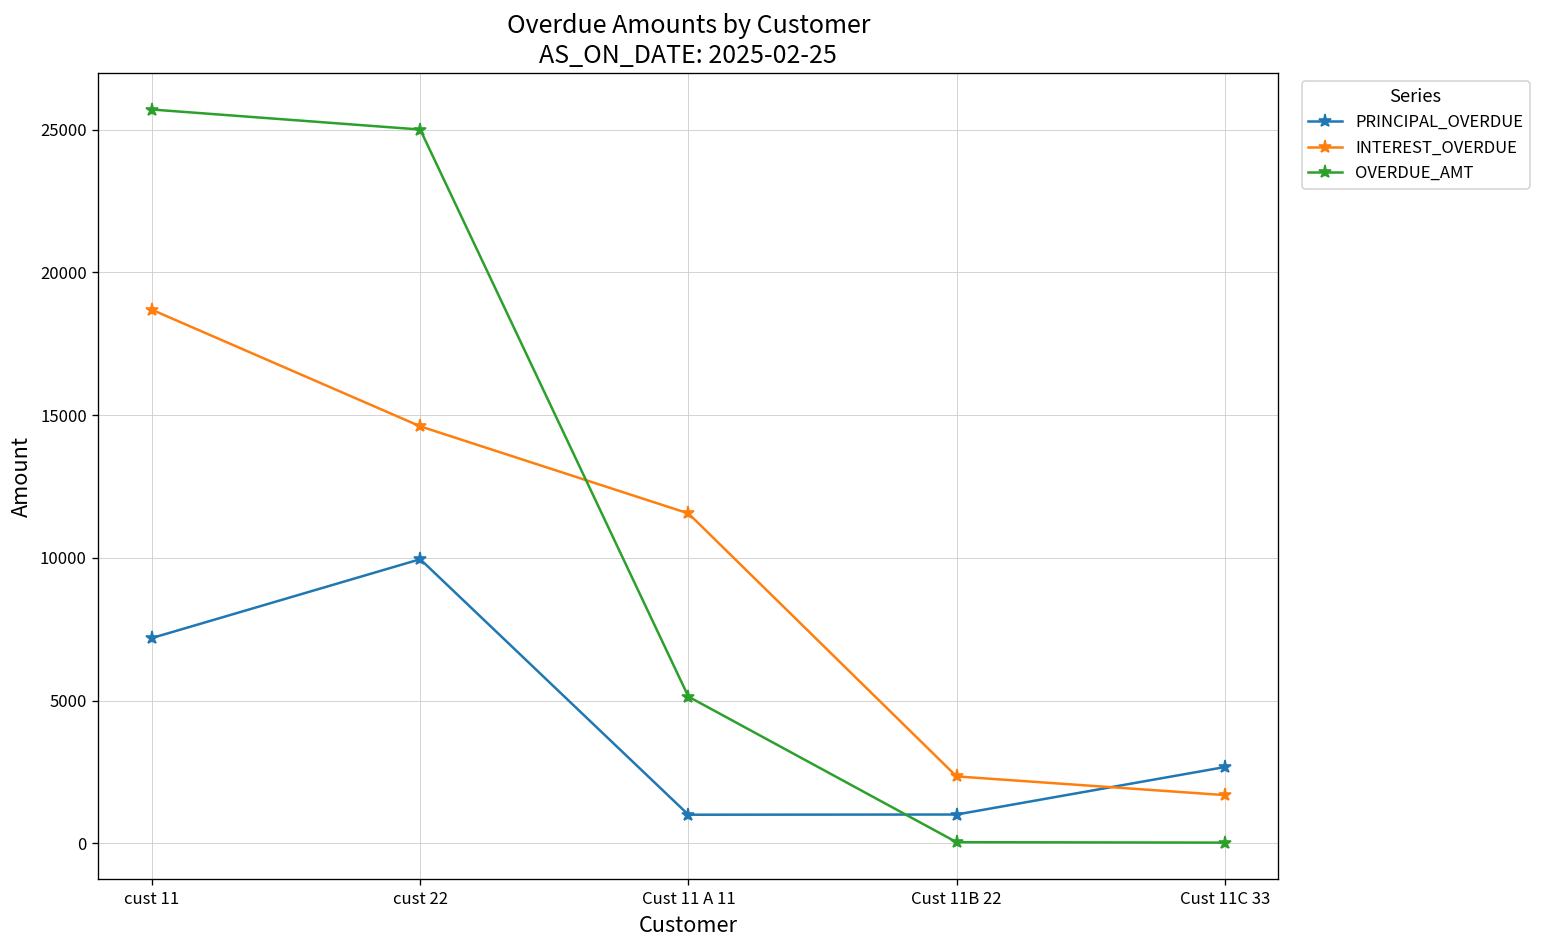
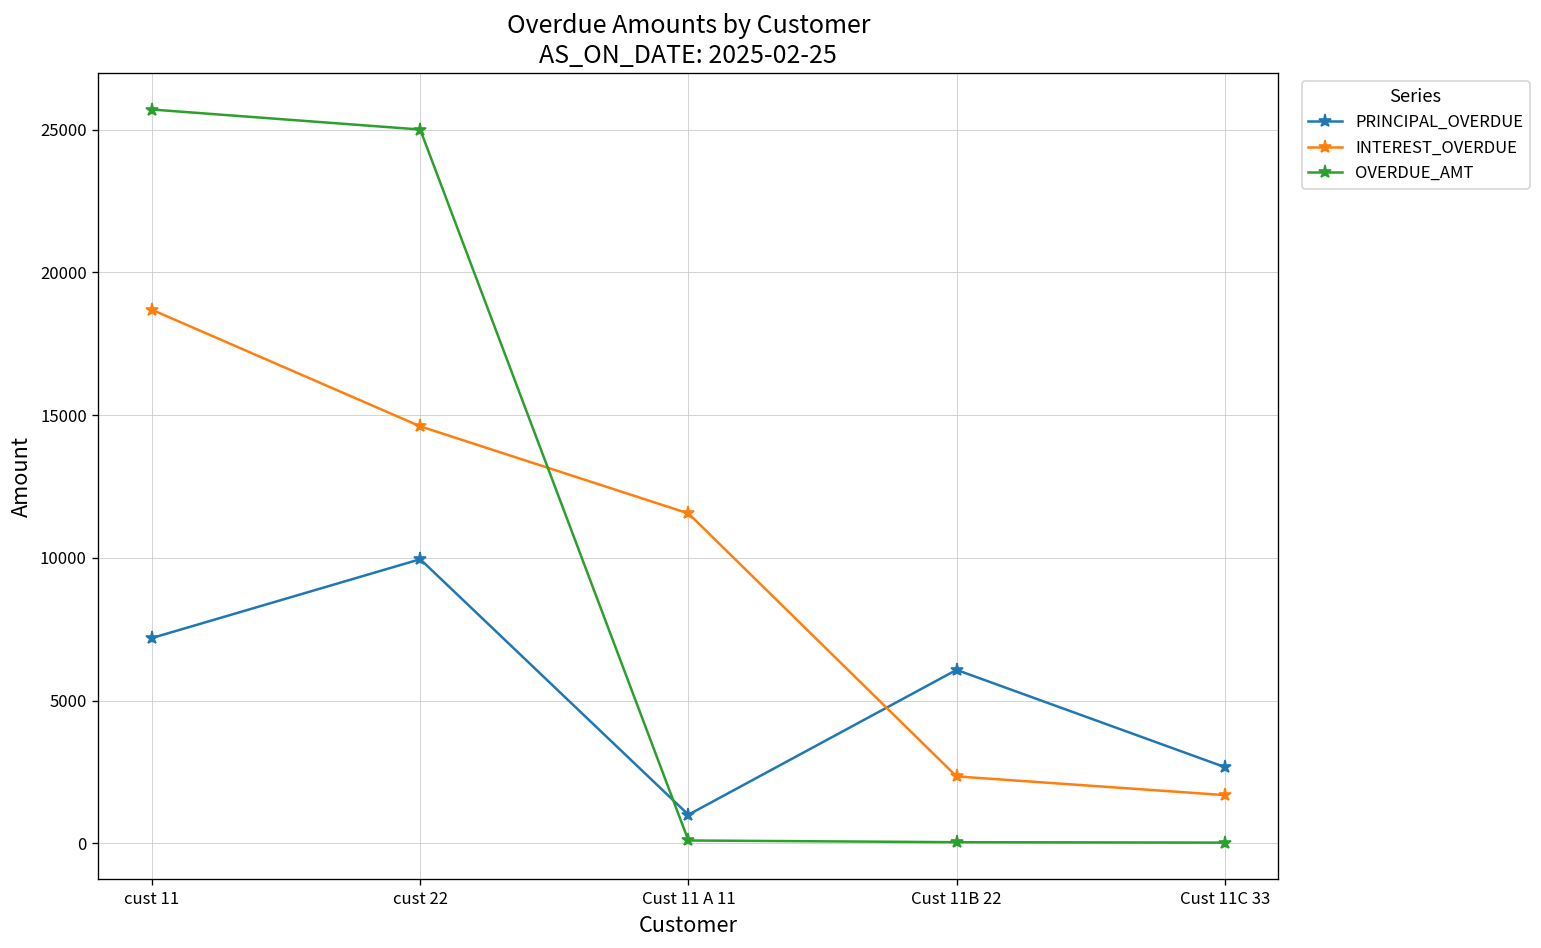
  {
    "PRINCIPAL_OVERDUE": {
      "cust 11": 7200,
      "cust 22": 10000,
      "Cust 11 A 11": 1000,
-     "Cust 11B 22": 1000,
+     "Cust 11B 22": 6100,
      "Cust 11C 33": 2700
    },
    "INTEREST_OVERDUE": {
      "cust 11": 18700,
      "cust 22": 14600,
      "Cust 11 A 11": 11600,
      "Cust 11B 22": 2300,
      "Cust 11C 33": 1700
    },
    "OVERDUE_AMT": {
      "cust 11": 25700,
      "cust 22": 25000,
-     "Cust 11 A 11": 5100,
+     "Cust 11 A 11": 100,
      "Cust 11B 22": 0,
      "Cust 11C 33": 0
    }
  }
